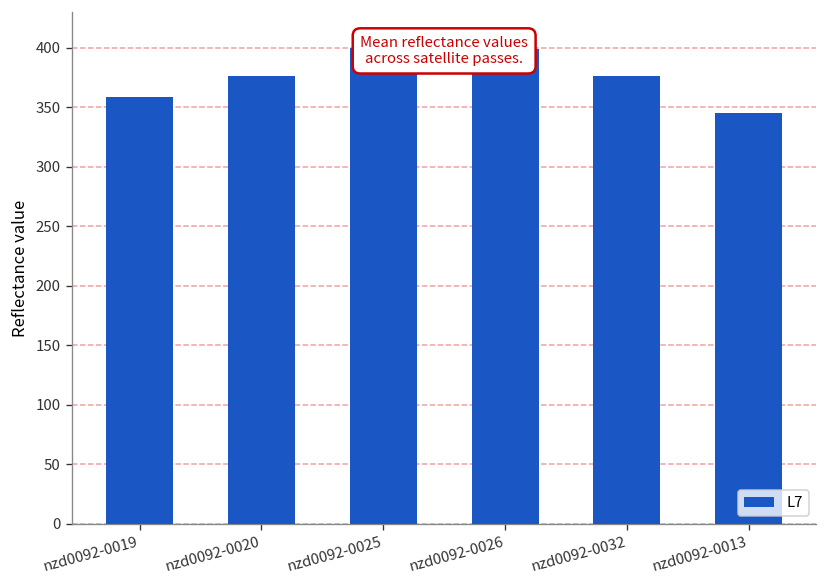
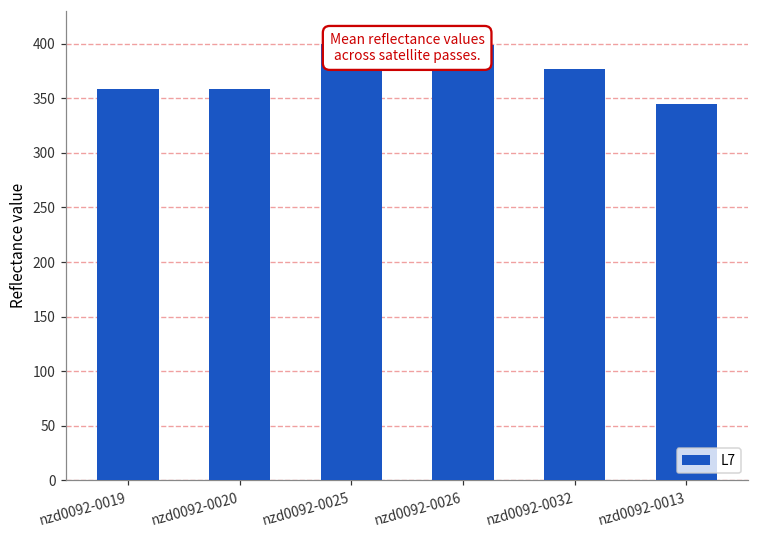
  {
    "nzd0092-0019": 360,
-   "nzd0092-0020": 380,
+   "nzd0092-0020": 360,
    "nzd0092-0032": 380,
    "nzd0092-0013": 340
  }
